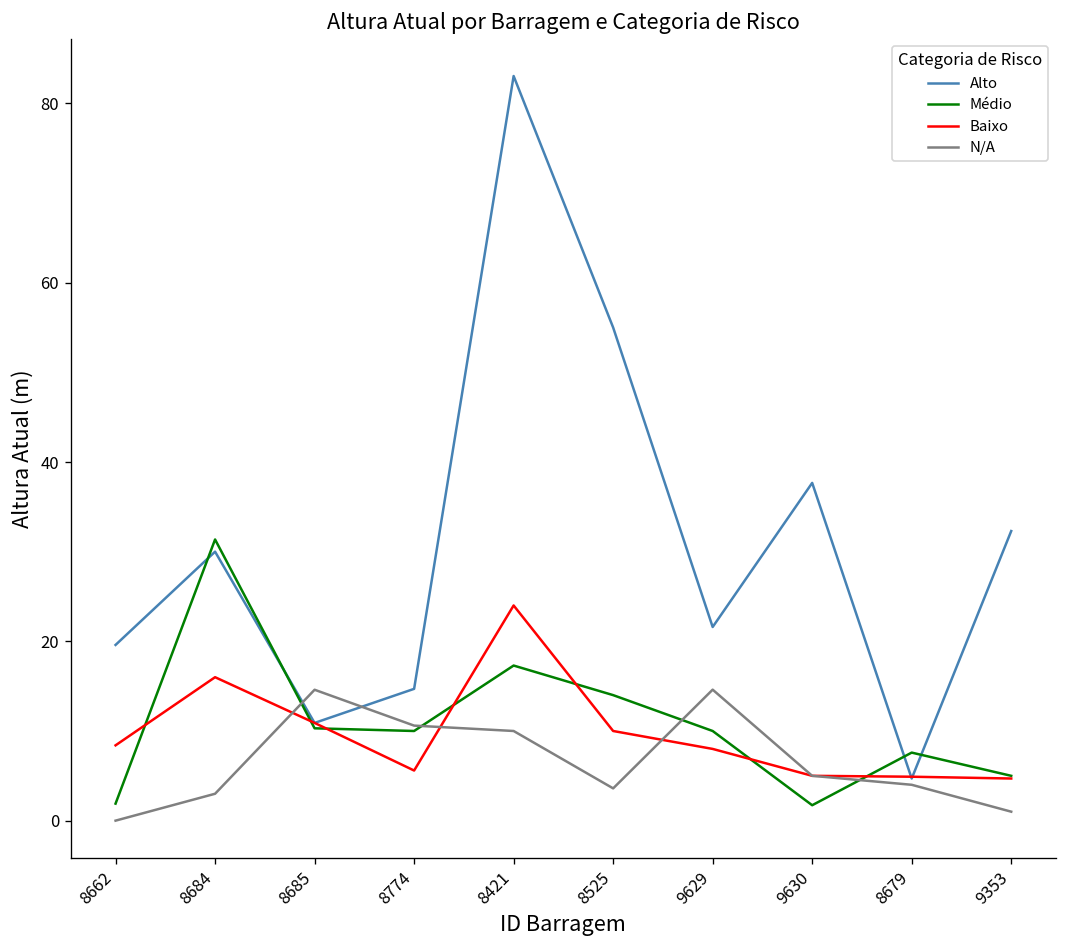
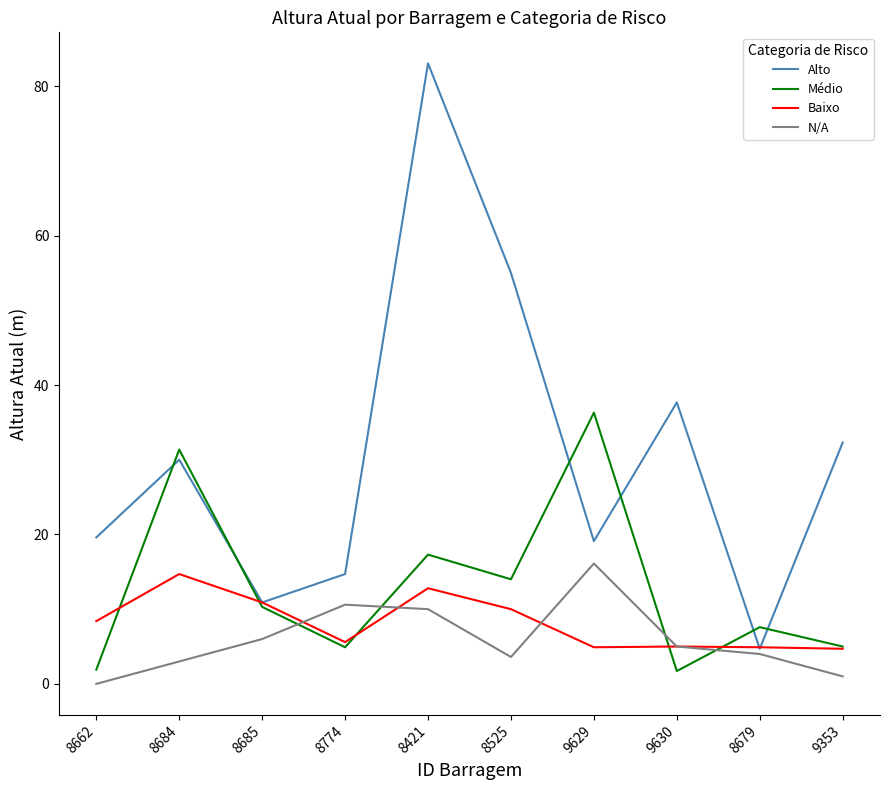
  {
    "Alto": {
      "8662": 20,
      "8684": 30,
      "8774": 15,
      "8421": 83,
      "8525": 55,
-     "9629": 22,
+     "9629": 19,
      "9630": 38,
      "9353": 32
    },
    "Médio": {
      "8662": 2,
      "8684": 31,
      "8685": 10,
-     "8774": 10,
+     "8774": 5,
      "8421": 17,
      "8525": 14,
-     "9629": 10,
+     "9629": 36,
      "9630": 2,
      "8679": 8
    },
    "Baixo": {
      "8662": 8,
-     "8684": 16,
+     "8684": 15,
      "8774": 6,
-     "8421": 24,
+     "8421": 13,
      "8525": 10,
-     "9629": 8
+     "9629": 5
    },
    "N/A": {
      "8662": 0,
      "8684": 3,
-     "8685": 15,
+     "8685": 6,
      "8774": 11,
      "8421": 10,
      "8525": 4,
-     "9629": 15,
+     "9629": 16,
      "8679": 4,
      "9353": 1
    }
  }
